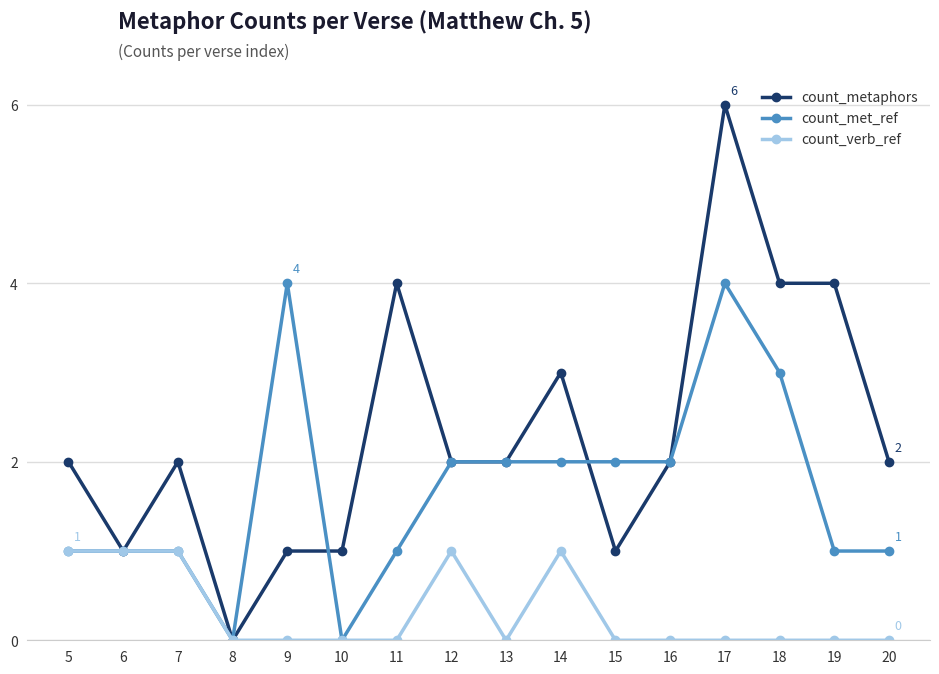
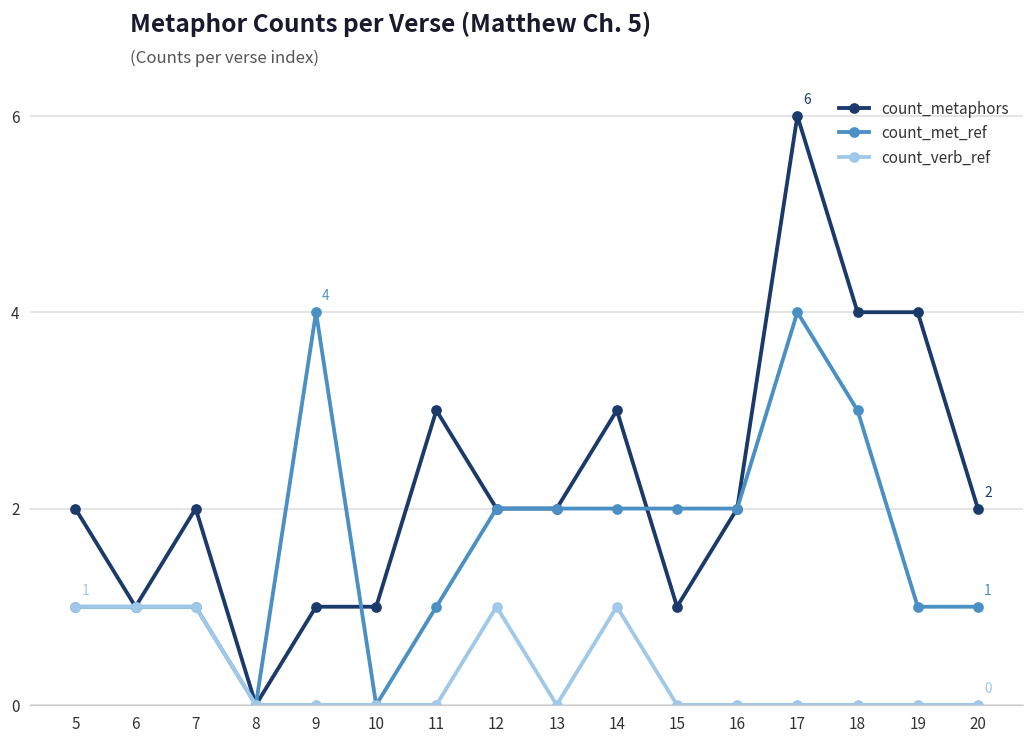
  {
    "count_metaphors": {
      "5": 2,
      "7": 2,
      "9": 1,
      "10": 1,
-     "11": 4,
+     "11": 3,
      "14": 3,
      "15": 1,
      "18": 4,
      "19": 4
    },
    "count_met_ref": {
      "9": 4,
      "20": 1
    },
    "count_verb_ref": {
      "20": 0
    }
  }
